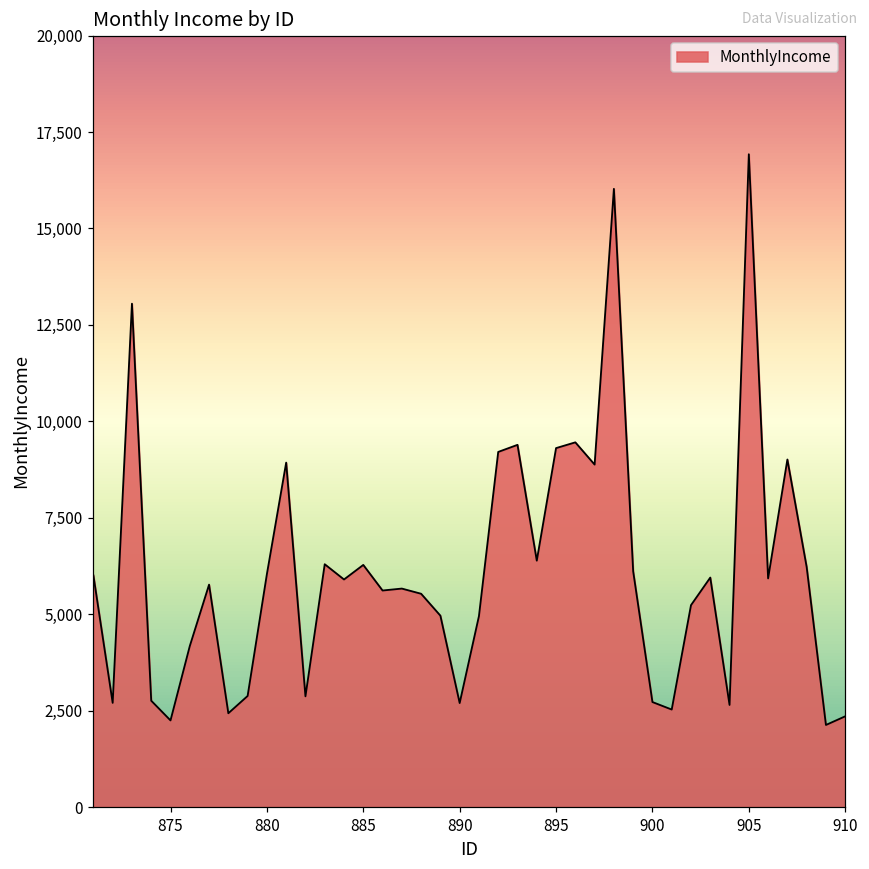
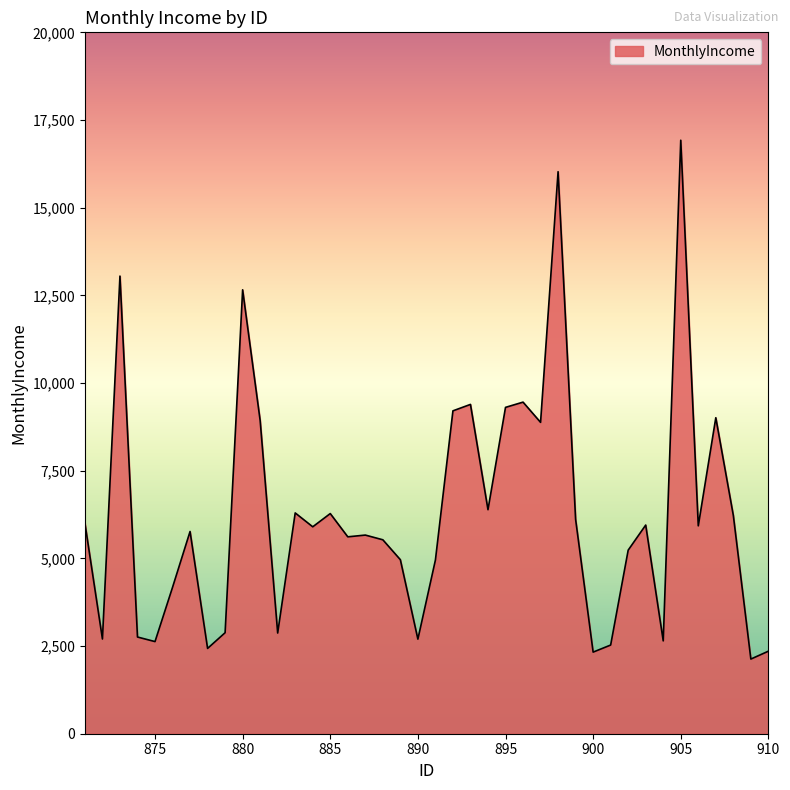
  {
-   "875": "2,200",
-   "880": "6,000",
+   "875": "2,600",
+   "880": "12,700",
    "885": "6,300",
    "890": "2,700",
    "895": "9,300",
-   "900": "2,700",
+   "900": "2,300",
    "905": "16,900",
    "910": "2,400"
  }
